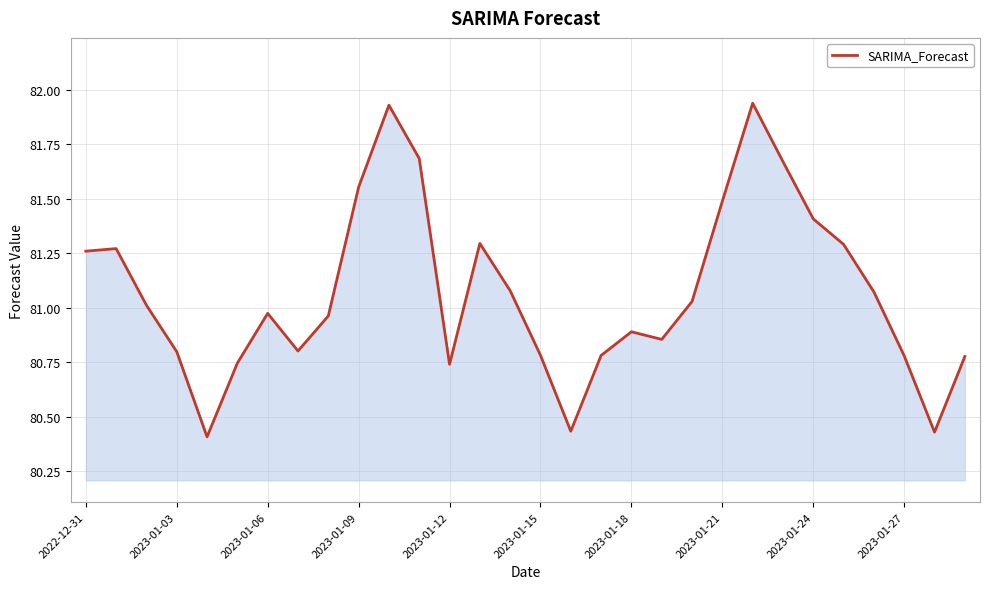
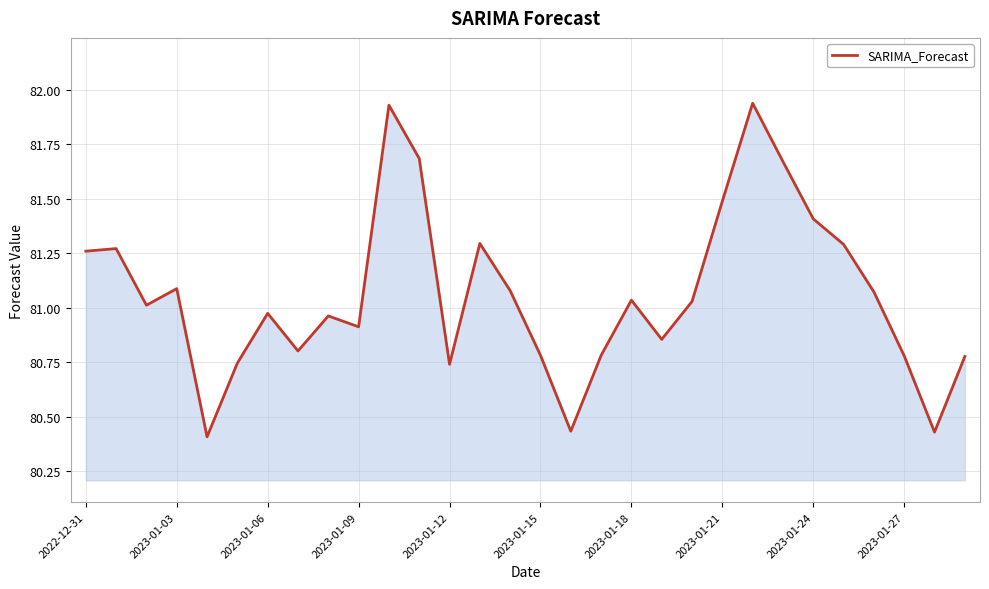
  {
    "2022-12-31": 81.26,
-   "2023-01-03": 80.80,
+   "2023-01-03": 81.09,
    "2023-01-06": 80.97,
-   "2023-01-09": 81.55,
+   "2023-01-09": 80.91,
    "2023-01-12": 80.74,
    "2023-01-15": 80.78,
-   "2023-01-18": 80.89,
+   "2023-01-18": 81.03,
    "2023-01-21": 81.49,
    "2023-01-24": 81.41,
    "2023-01-27": 80.78
  }
